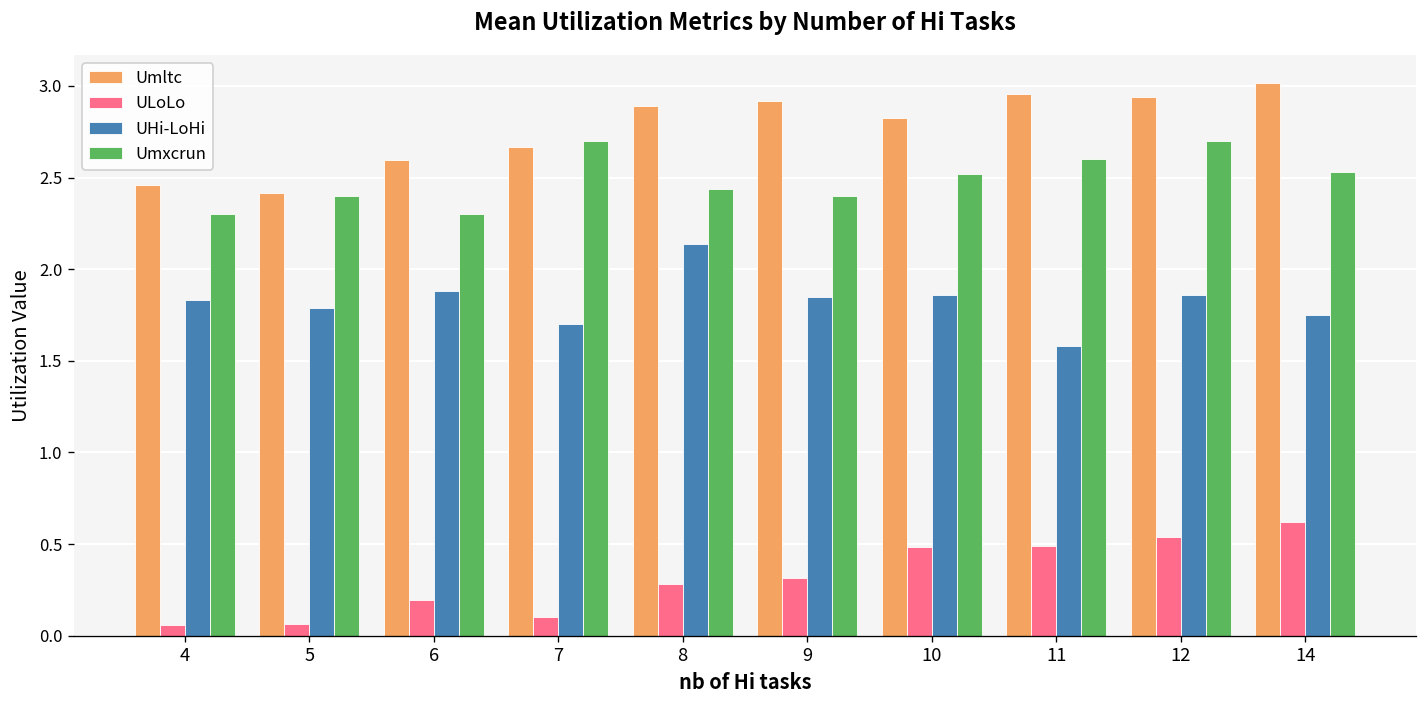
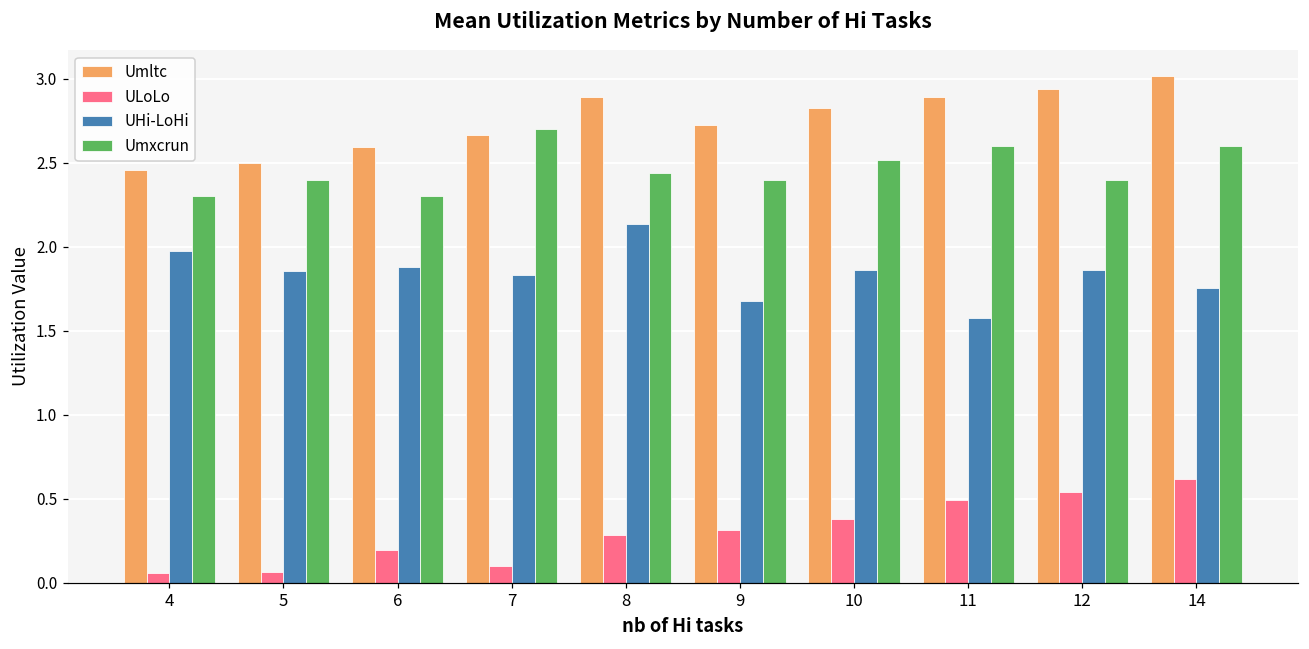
  {
    "Umltc": {
      "4": 2.46,
-     "5": 2.42,
+     "5": 2.50,
      "6": 2.59,
      "7": 2.66,
      "8": 2.89,
-     "9": 2.92,
+     "9": 2.73,
      "10": 2.83,
-     "11": 2.95,
+     "11": 2.89,
      "12": 2.94,
      "14": 3.02
    },
    "ULoLo": {
      "4": 0.06,
      "5": 0.06,
      "6": 0.19,
      "7": 0.10,
      "8": 0.28,
      "9": 0.31,
-     "10": 0.48,
+     "10": 0.38,
      "11": 0.49,
      "12": 0.54,
      "14": 0.62
    },
    "UHi-LoHi": {
-     "4": 1.83,
-     "5": 1.79,
+     "4": 1.97,
+     "5": 1.86,
      "6": 1.88,
-     "7": 1.70,
+     "7": 1.83,
      "8": 2.14,
-     "9": 1.85,
+     "9": 1.68,
      "10": 1.86,
      "11": 1.58,
      "12": 1.86,
      "14": 1.75
    },
    "Umxcrun": {
      "4": 2.30,
      "5": 2.40,
      "6": 2.30,
      "7": 2.70,
      "8": 2.44,
      "9": 2.40,
      "10": 2.52,
      "11": 2.60,
-     "12": 2.7,
-     "14": 2.53
+     "12": 2.4,
+     "14": 2.60
    }
  }
